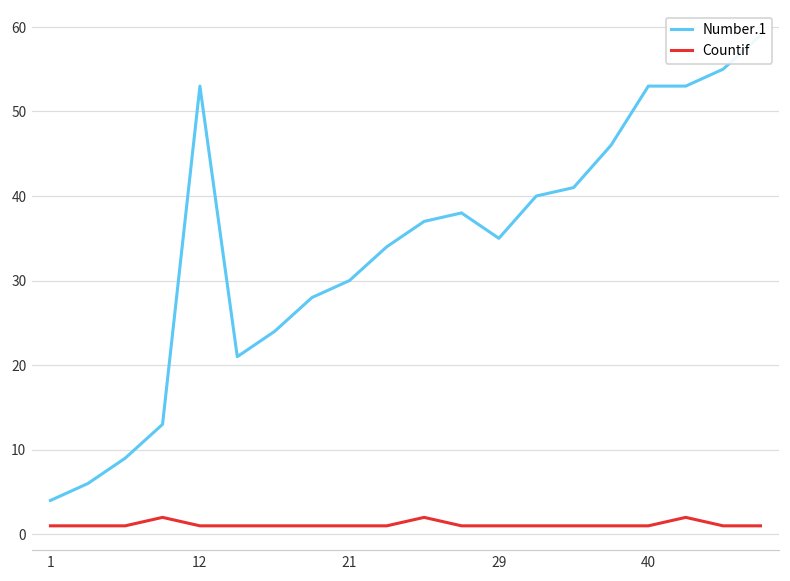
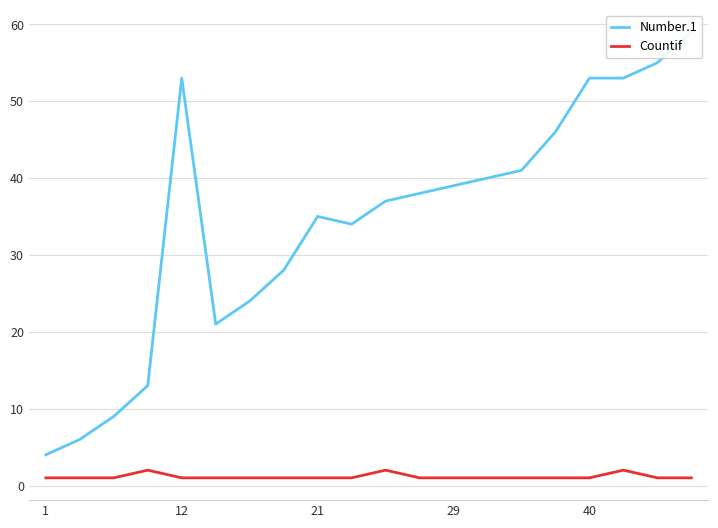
  {
    "Number.1": {
      "12": 53,
-     "21": 30,
-     "29": 35,
+     "21": 35,
+     "29": 39,
      "40": 53
    },
    "Countif": {
      "12": 1,
      "21": 1,
      "29": 1,
      "40": 1
    }
  }
